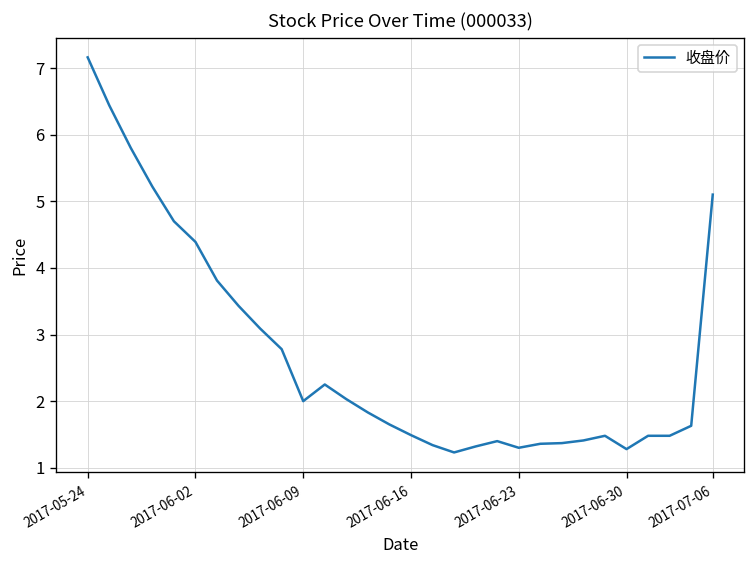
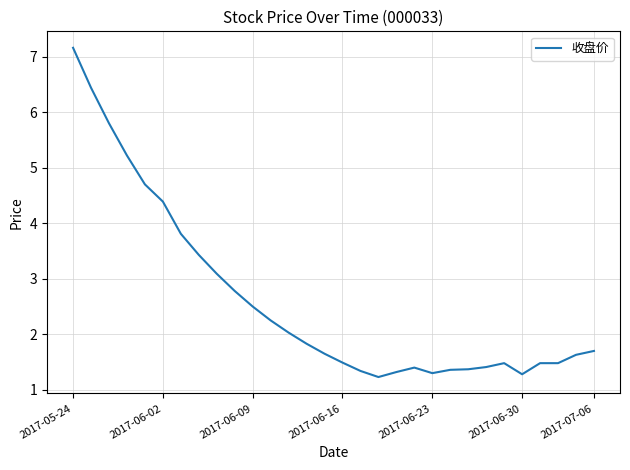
  {
    "2017-05-24": 7.2,
    "2017-06-02": 4.4,
-   "2017-06-09": 2.0,
+   "2017-06-09": 2.5,
    "2017-06-16": 1.5,
    "2017-06-23": 1.3,
    "2017-06-30": 1.3,
-   "2017-07-06": 5.1
+   "2017-07-06": 1.7
  }
